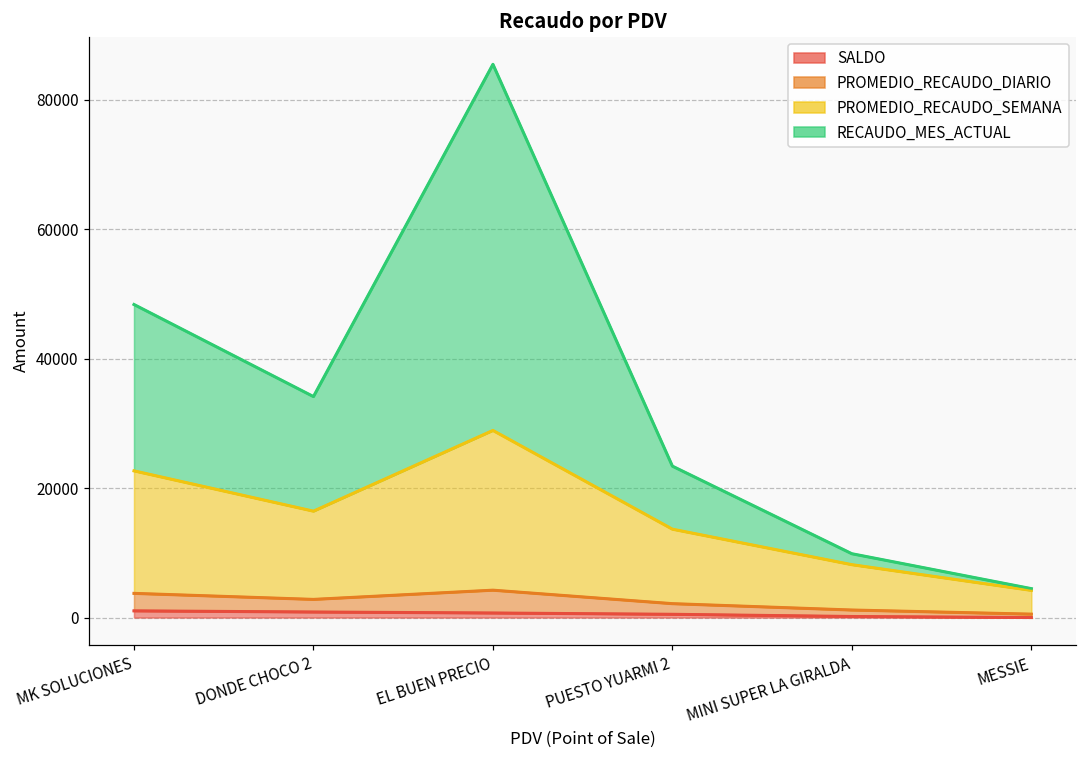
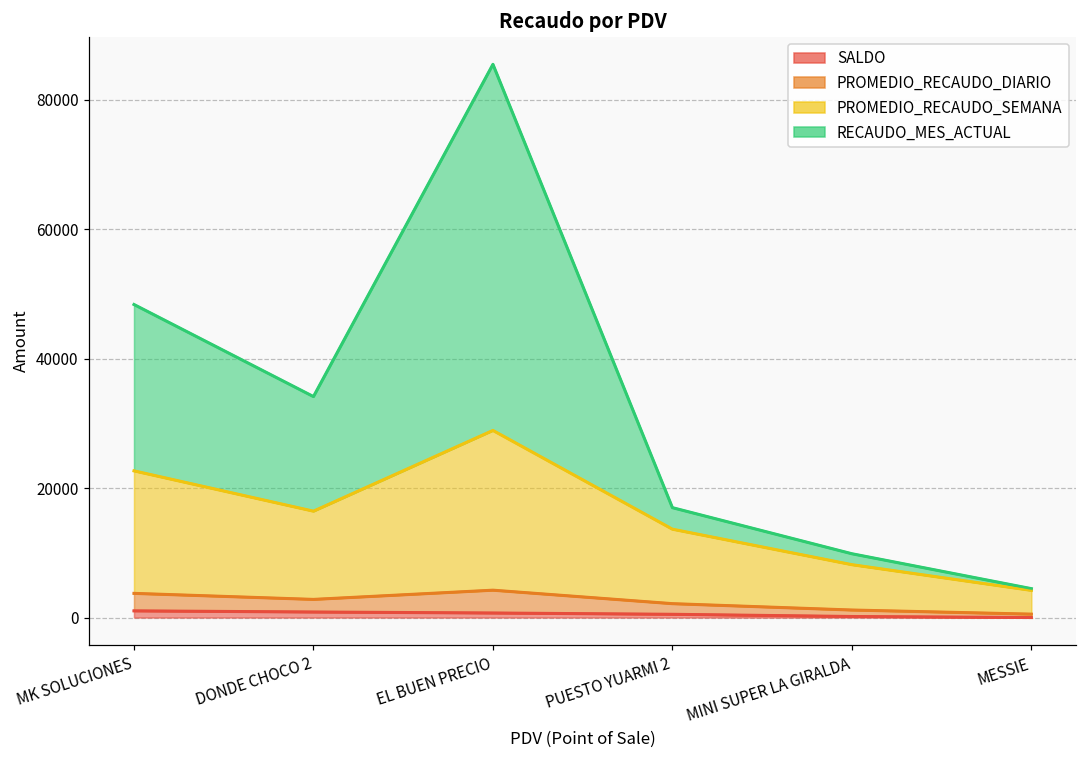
  {
    "PROMEDIO_RECAUDO_SEMANA": {
      "MK SOLUCIONES": 19000,
      "DONDE CHOCO 2": 14000,
      "EL BUEN PRECIO": 25000,
      "PUESTO YUARMI 2": 12000,
      "MINI SUPER LA GIRALDA": 7000
    },
    "RECAUDO_MES_ACTUAL": {
      "MK SOLUCIONES": 26000,
      "DONDE CHOCO 2": 18000,
      "EL BUEN PRECIO": 57000,
-     "PUESTO YUARMI 2": 10000,
+     "PUESTO YUARMI 2": 3000,
      "MINI SUPER LA GIRALDA": 2000
    }
  }
